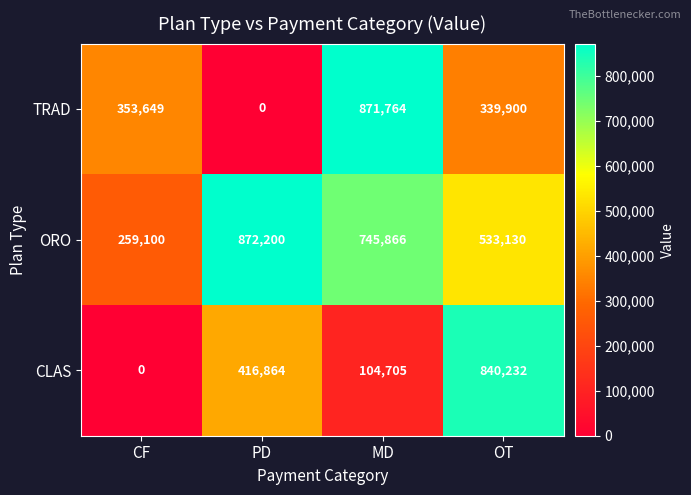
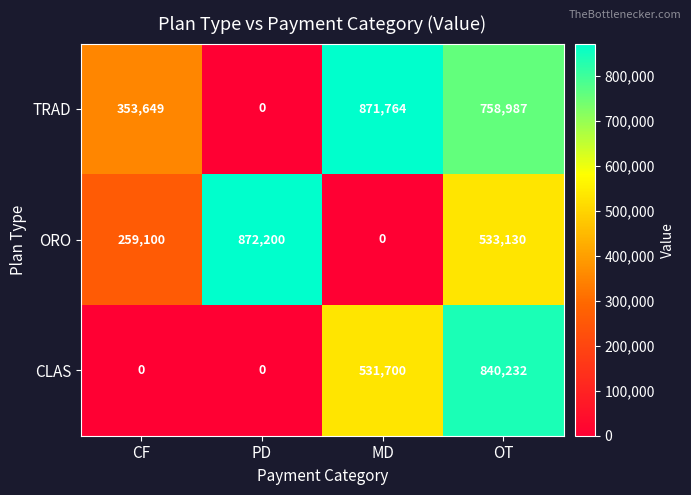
  {
    "TRAD": {
      "CF": "353,649",
      "PD": "0",
      "MD": "871,764",
-     "OT": "339,900"
+     "OT": "758,987"
    },
    "ORO": {
      "CF": "259,100",
      "PD": "872,200",
-     "MD": "745,866",
+     "MD": "0",
      "OT": "533,130"
    },
    "CLAS": {
      "CF": "0",
-     "PD": "416,864",
-     "MD": "104,705",
+     "PD": "0",
+     "MD": "531,700",
      "OT": "840,232"
    }
  }
